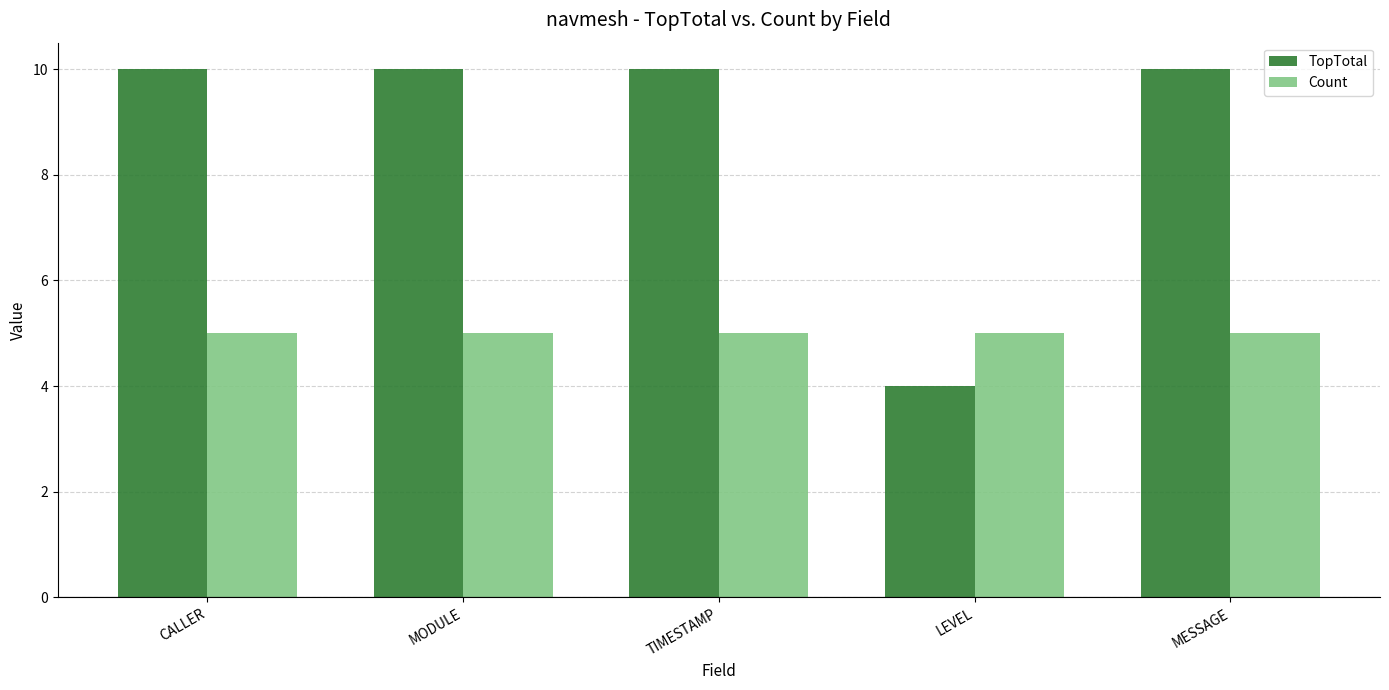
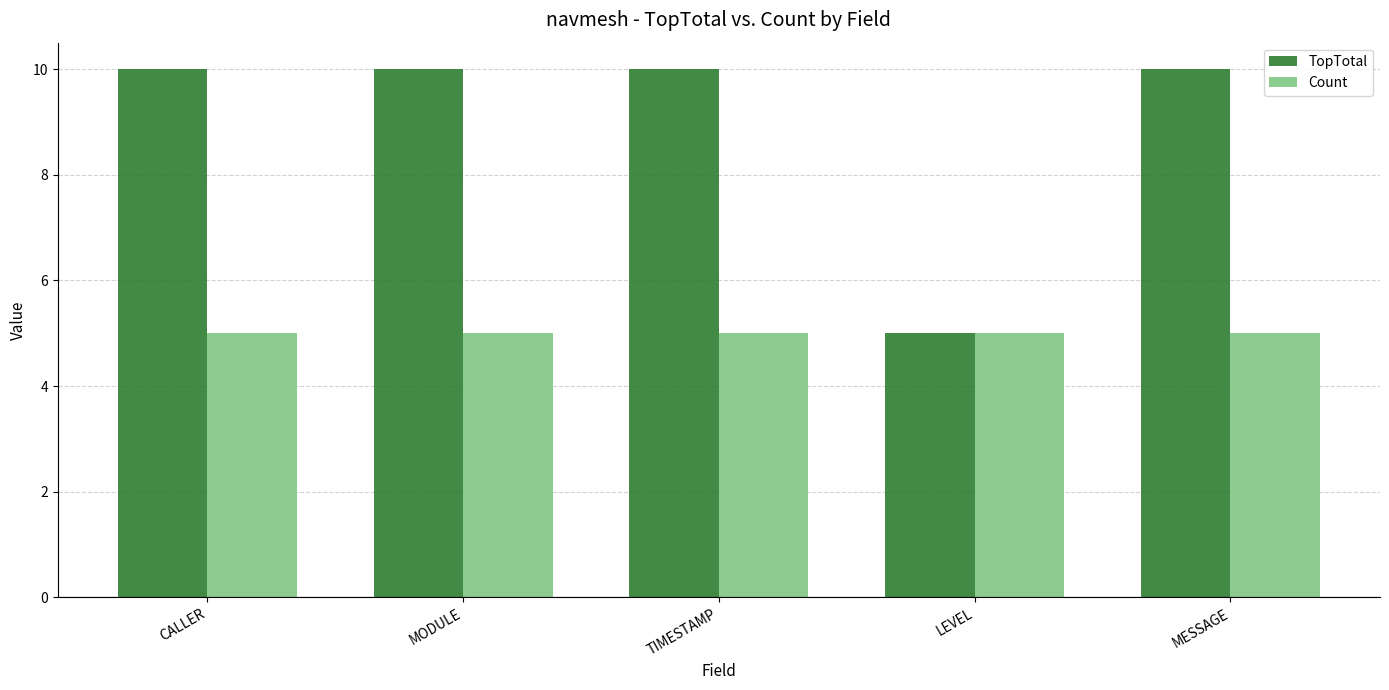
  {
    "TopTotal": {
      "CALLER": 10,
      "MODULE": 10,
      "TIMESTAMP": 10,
-     "LEVEL": 4,
+     "LEVEL": 5,
      "MESSAGE": 10
    },
    "Count": {
      "CALLER": 5,
      "MODULE": 5,
      "TIMESTAMP": 5,
      "LEVEL": 5,
      "MESSAGE": 5
    }
  }
